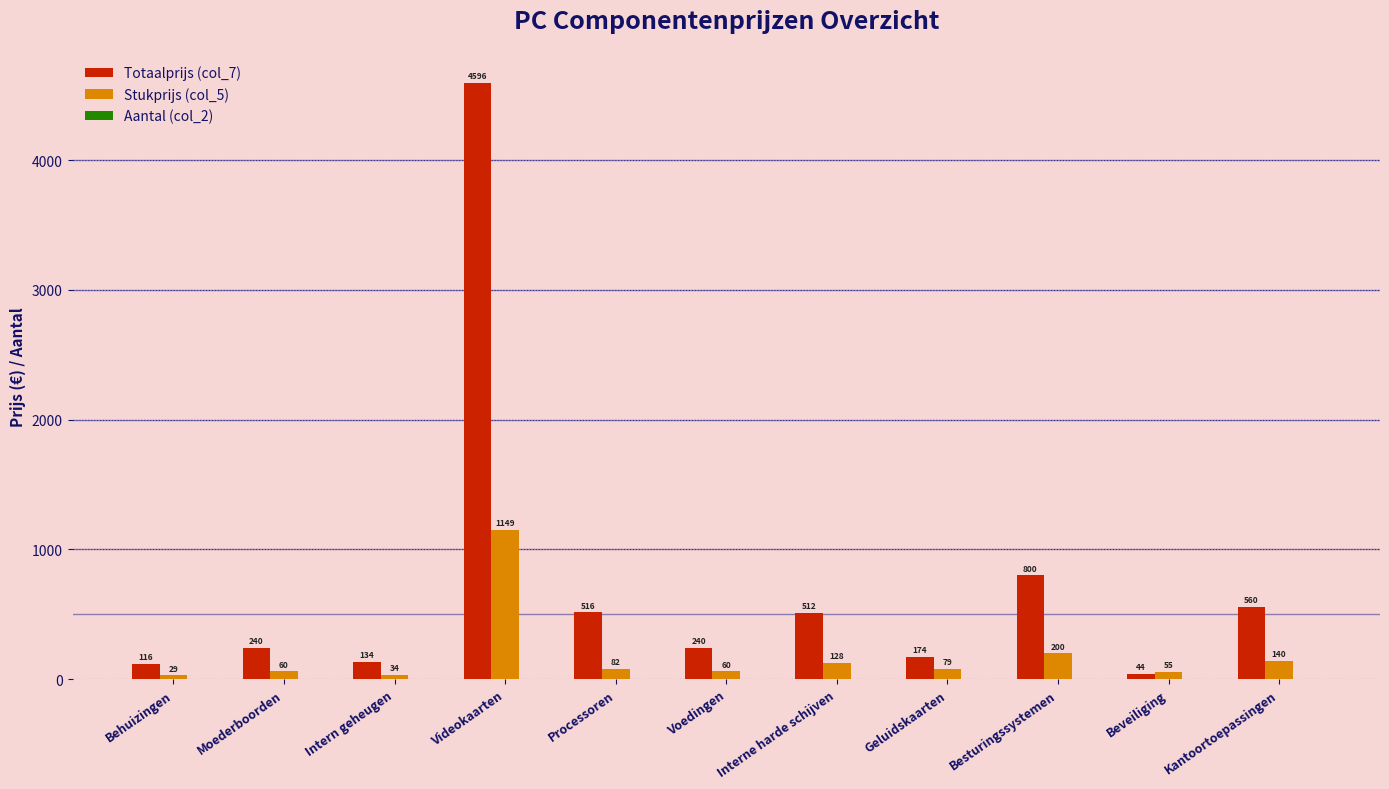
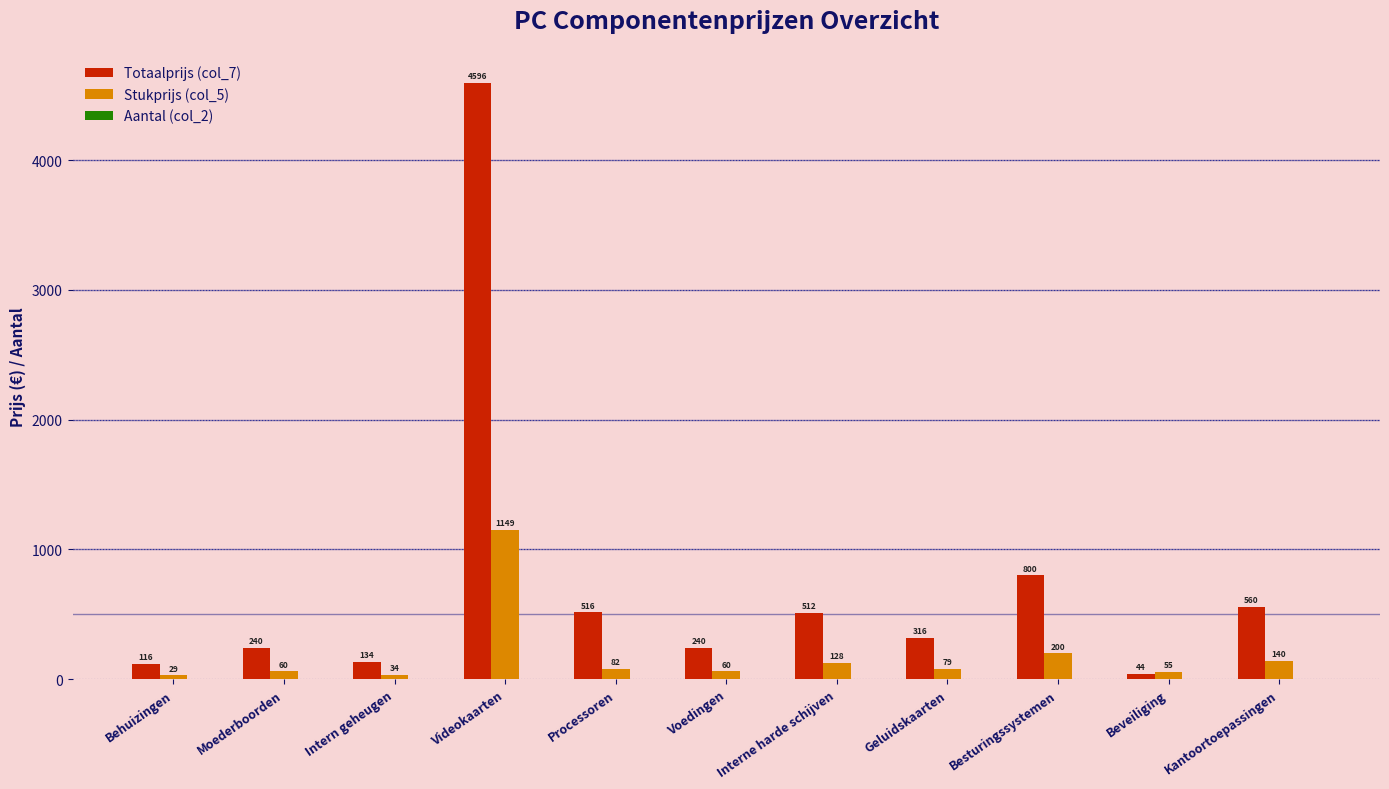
  {
    "Totaalprijs (col_7)": {
      "Behuizingen": 116,
      "Moederboorden": 240,
      "Intern geheugen": 134,
      "Videokaarten": 4596,
      "Processoren": 516,
      "Voedingen": 240,
      "Interne harde schijven": 512,
-     "Geluidskaarten": 174,
+     "Geluidskaarten": 316,
      "Besturingssystemen": 800,
      "Beveiliging": 44,
      "Kantoortoepassingen": 560
    },
    "Stukprijs (col_5)": {
      "Behuizingen": 29,
      "Moederboorden": 60,
      "Intern geheugen": 34,
      "Videokaarten": 1149,
      "Processoren": 82,
      "Voedingen": 60,
      "Interne harde schijven": 128,
      "Geluidskaarten": 79,
      "Besturingssystemen": 200,
      "Beveiliging": 55,
      "Kantoortoepassingen": 140
    }
  }
